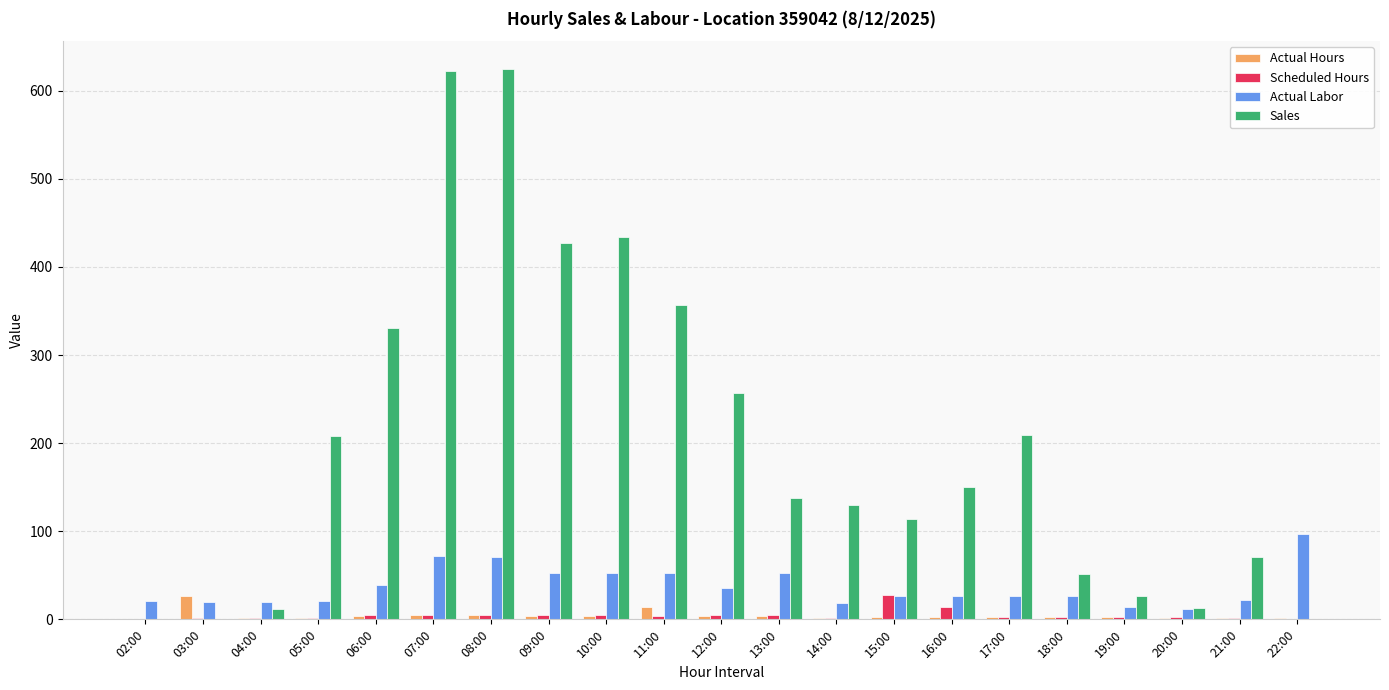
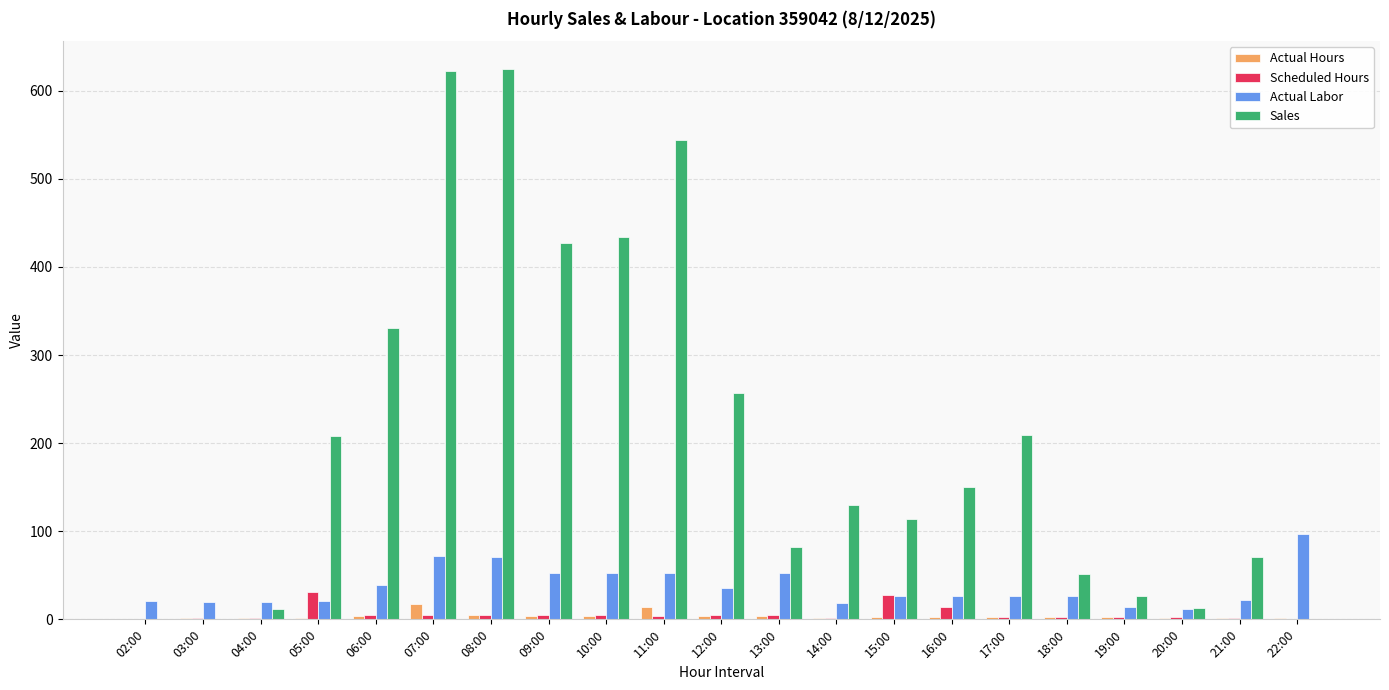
  {
    "Actual Hours": {
-     "03:00": 30,
+     "03:00": 0,
      "06:00": 0,
-     "07:00": 0,
+     "07:00": 20,
      "08:00": 0,
      "09:00": 0,
      "10:00": 0,
      "11:00": 10,
      "12:00": 0,
      "13:00": 0,
      "16:00": 0,
      "17:00": 0,
      "18:00": 0
    },
    "Scheduled Hours": {
      "02:00": 0,
-     "05:00": 0,
+     "05:00": 30,
      "06:00": 0,
      "07:00": 10,
      "08:00": 10,
      "09:00": 10,
      "10:00": 10,
      "11:00": 0,
      "12:00": 0,
      "13:00": 10,
      "15:00": 30,
      "16:00": 10,
      "17:00": 0,
      "18:00": 0,
      "19:00": 0,
      "20:00": 0,
      "22:00": 0
    },
    "Actual Labor": {
      "02:00": 20,
      "03:00": 20,
      "04:00": 20,
      "05:00": 20,
      "06:00": 40,
      "07:00": 70,
      "08:00": 70,
      "09:00": 50,
      "10:00": 50,
      "11:00": 50,
      "12:00": 40,
      "13:00": 50,
      "14:00": 20,
      "15:00": 30,
      "16:00": 30,
      "17:00": 30,
      "18:00": 30,
      "19:00": 10,
      "20:00": 10,
      "21:00": 20,
      "22:00": 100
    },
    "Sales": {
      "02:00": 0,
      "03:00": 0,
      "04:00": 10,
      "05:00": 210,
      "06:00": 330,
      "07:00": 620,
      "08:00": 620,
      "09:00": 430,
      "10:00": 430,
-     "11:00": 360,
+     "11:00": 540,
      "12:00": 260,
-     "13:00": 140,
+     "13:00": 80,
      "14:00": 130,
      "15:00": 110,
      "16:00": 150,
      "17:00": 210,
      "18:00": 50,
      "19:00": 30,
      "20:00": 10,
      "21:00": 70,
      "22:00": 0
    }
  }
